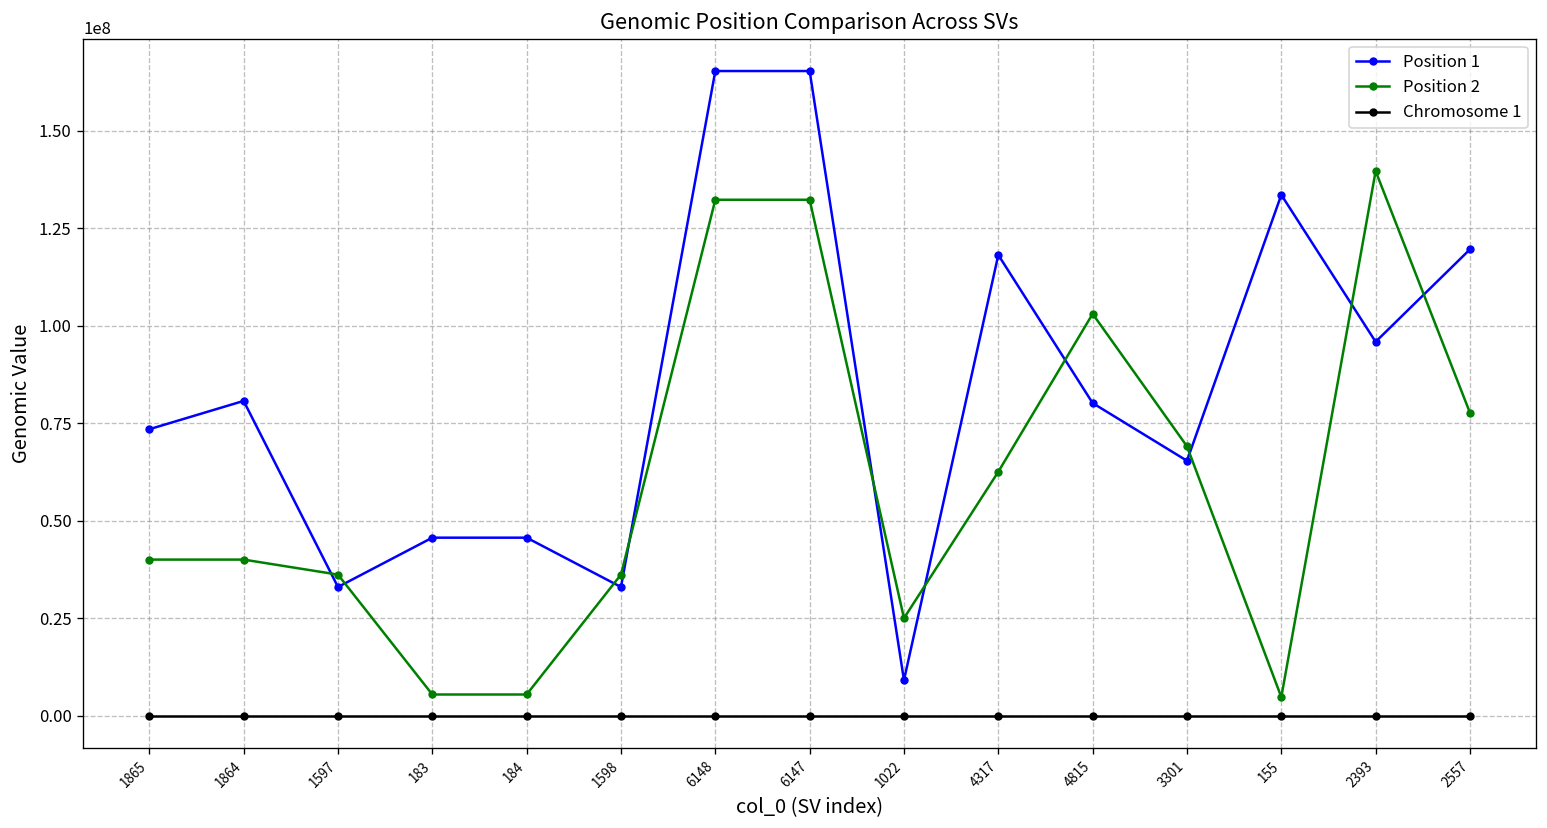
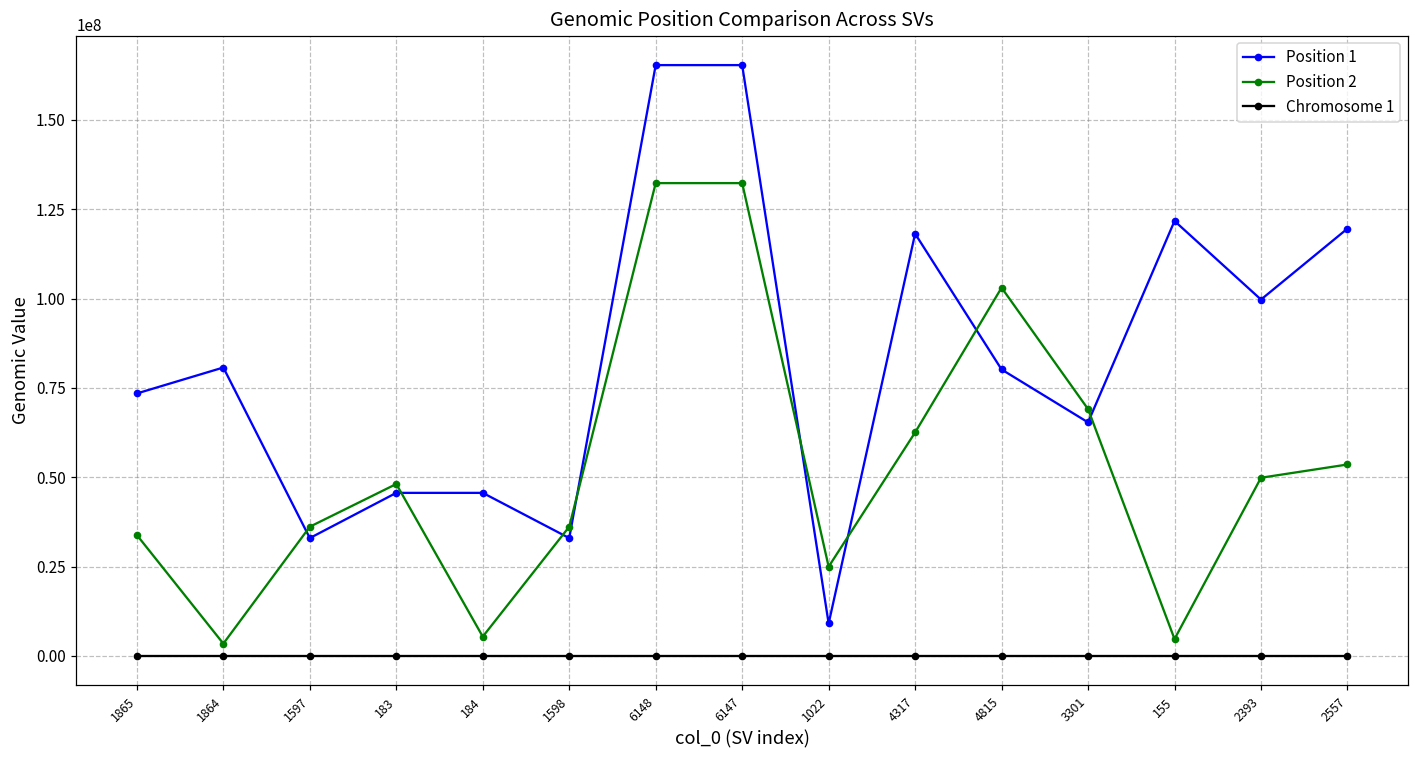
  {
    "Position 1": {
      "1865": 73000000,
      "1864": 81000000,
      "1597": 33000000,
      "183": 46000000,
      "184": 46000000,
      "1598": 33000000,
      "6148": 165000000,
      "6147": 165000000,
      "1022": 9000000,
      "4317": 118000000,
      "4815": 80000000,
      "3301": 65000000,
-     "155": 134000000,
-     "2393": 96000000,
+     "155": 122000000,
+     "2393": 100000000,
      "2557": 120000000
    },
    "Position 2": {
-     "1865": 40000000,
-     "1864": 40000000,
+     "1865": 34000000,
+     "1864": 3000000,
      "1597": 36000000,
-     "183": 5000000,
+     "183": 48000000,
      "184": 5000000,
      "1598": 36000000,
      "6148": 132000000,
      "6147": 132000000,
      "1022": 25000000,
      "4317": 63000000,
      "4815": 103000000,
      "3301": 69000000,
      "155": 5000000,
-     "2393": 140000000,
-     "2557": 78000000
+     "2393": 50000000,
+     "2557": 54000000
    },
    "Chromosome 1": {
      "1865": 0,
      "1864": 0,
      "1597": 0,
      "183": 0,
      "184": 0,
      "1598": 0,
      "6148": 0,
      "6147": 0,
      "1022": 0,
      "4317": 0,
      "4815": 0,
      "3301": 0,
      "155": 0,
      "2393": 0,
      "2557": 0
    }
  }
